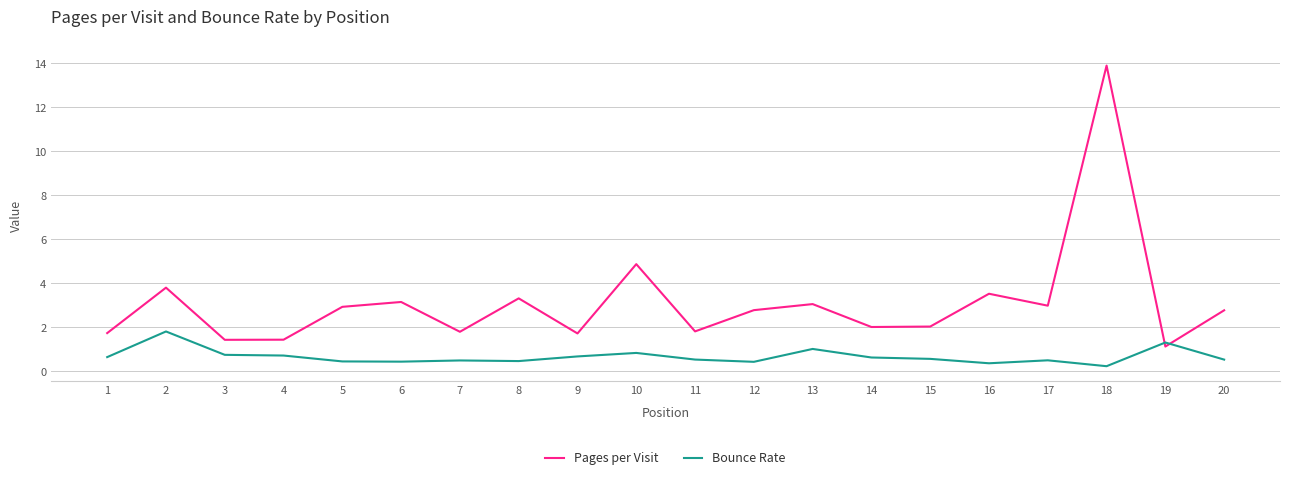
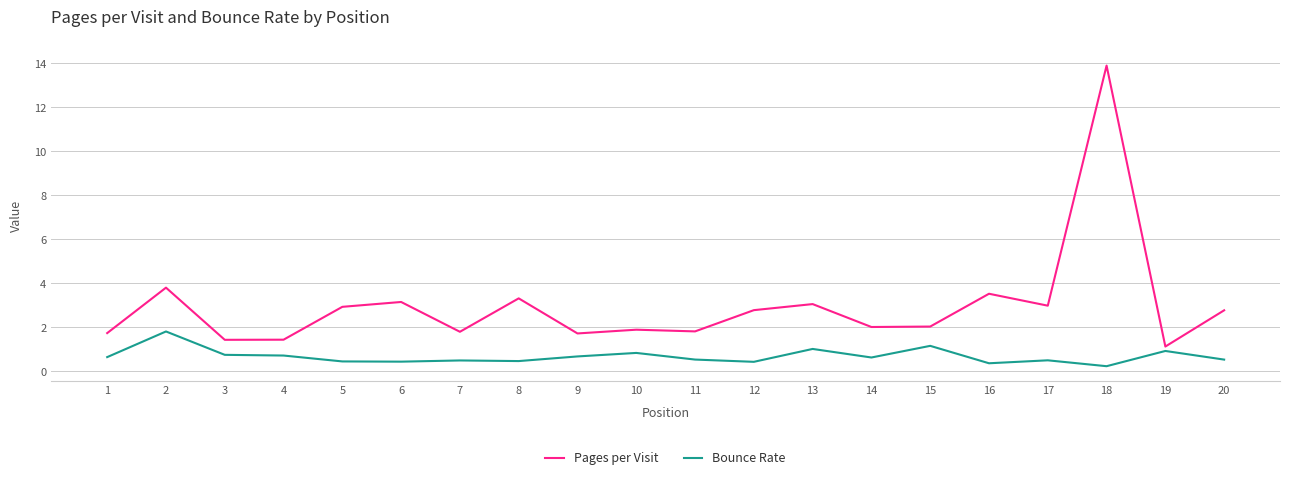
  {
    "Pages per Visit": {
      "1": 1.7,
      "2": 3.8,
      "3": 1.4,
      "4": 1.4,
      "5": 2.9,
      "6": 3.2,
      "7": 1.8,
      "8": 3.3,
      "9": 1.7,
-     "10": 4.9,
+     "10": 1.9,
      "11": 1.8,
      "12": 2.8,
      "13": 3.1,
      "14": 2.0,
      "15": 2.0,
      "16": 3.5,
      "17": 3.0,
      "18": 13.9,
      "19": 1.1,
      "20": 2.8
    },
    "Bounce Rate": {
      "1": 0.7,
      "2": 1.8,
      "3": 0.8,
      "4": 0.7,
      "5": 0.5,
      "6": 0.4,
      "7": 0.5,
      "8": 0.5,
      "9": 0.7,
      "10": 0.8,
      "11": 0.5,
      "12": 0.4,
      "13": 1.0,
      "14": 0.6,
-     "15": 0.6,
+     "15": 1.2,
      "16": 0.4,
      "17": 0.5,
      "18": 0.2,
-     "19": 1.3,
+     "19": 0.9,
      "20": 0.5
    }
  }
